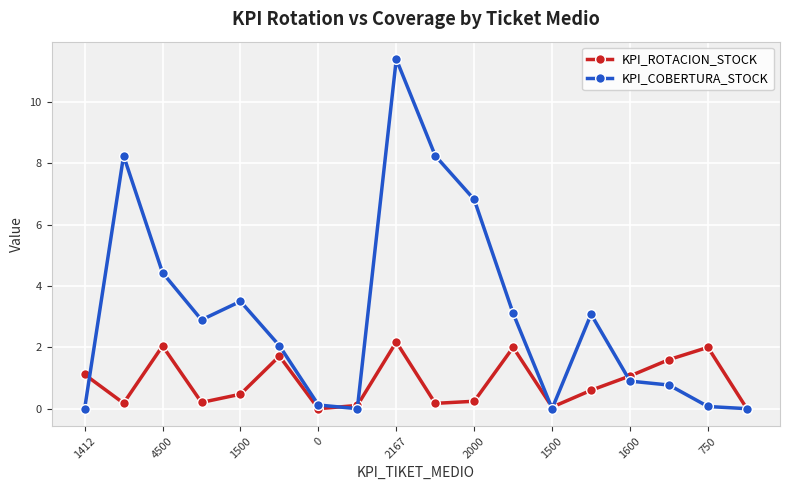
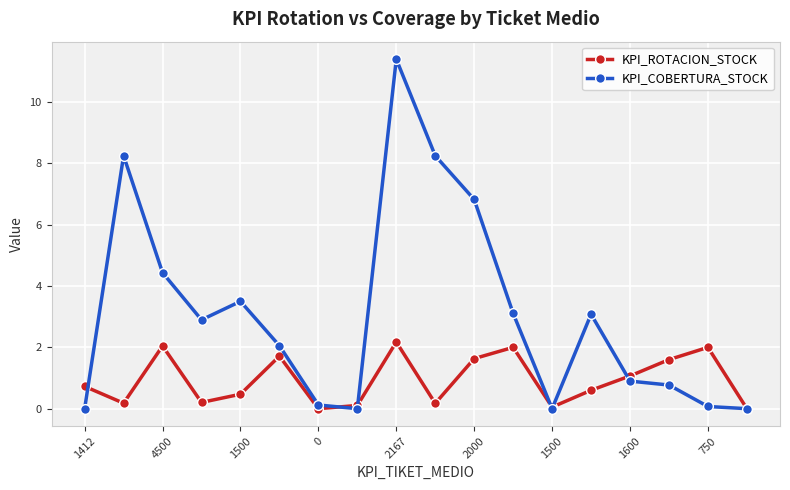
  {
    "KPI_ROTACION_STOCK": {
-     "1412": 1.1,
+     "1412": 0.7,
      "4500": 2.0,
      "0": 0.0,
      "2167": 2.2,
-     "2000": 0.2,
+     "2000": 1.6,
      "1600": 1.1,
      "750": 2.0
    },
    "KPI_COBERTURA_STOCK": {
      "1412": 0.0,
      "4500": 4.4,
      "0": 0.1,
      "2167": 11.4,
      "2000": 6.8,
      "1600": 0.9,
      "750": 0.1
    }
  }
